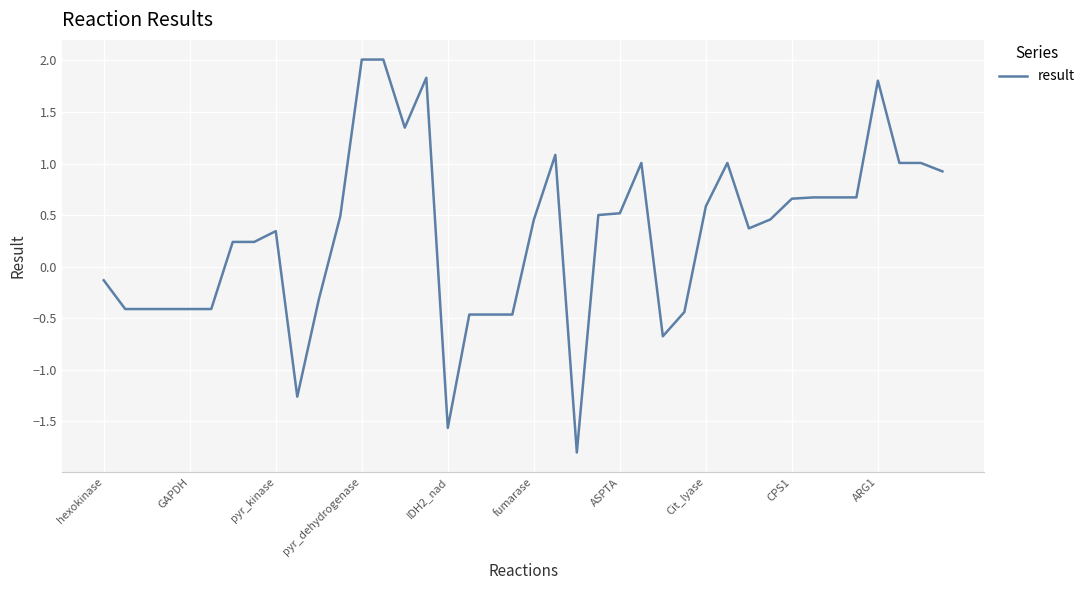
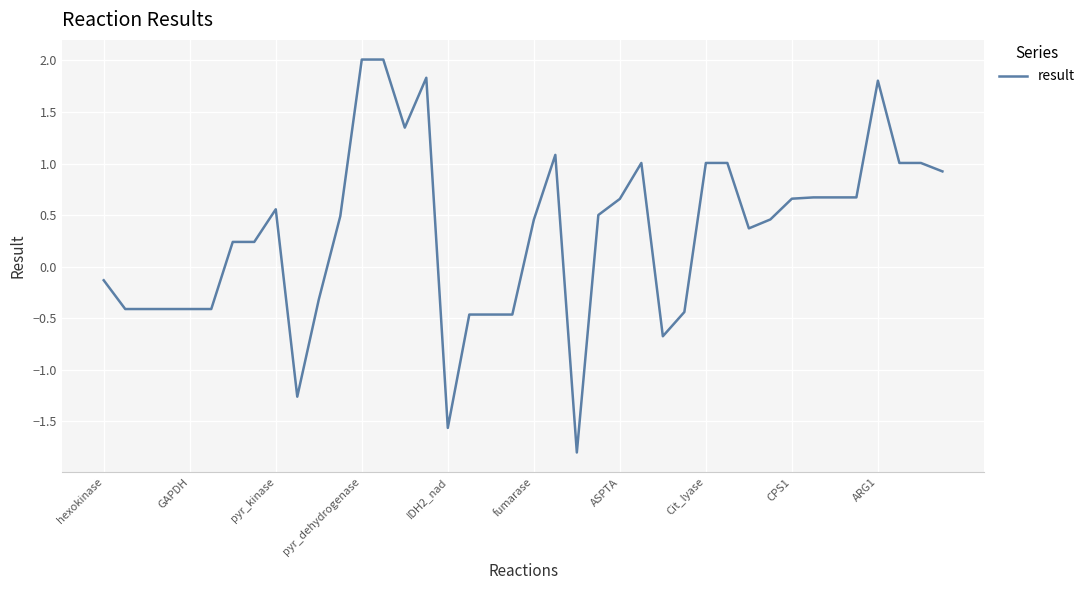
  {
    "hexokinase": -0.13,
    "GAPDH": -0.41,
-   "pyr_kinase": 0.34,
+   "pyr_kinase": 0.56,
    "pyr_dehydrogenase": 2.01,
    "IDH2_nad": -1.57,
    "fumarase": 0.45,
-   "ASPTA": 0.52,
-   "Cit_lyase": 0.59,
+   "ASPTA": 0.66,
+   "Cit_lyase": 1.01,
    "CPS1": 0.66,
    "ARG1": 1.80
  }
